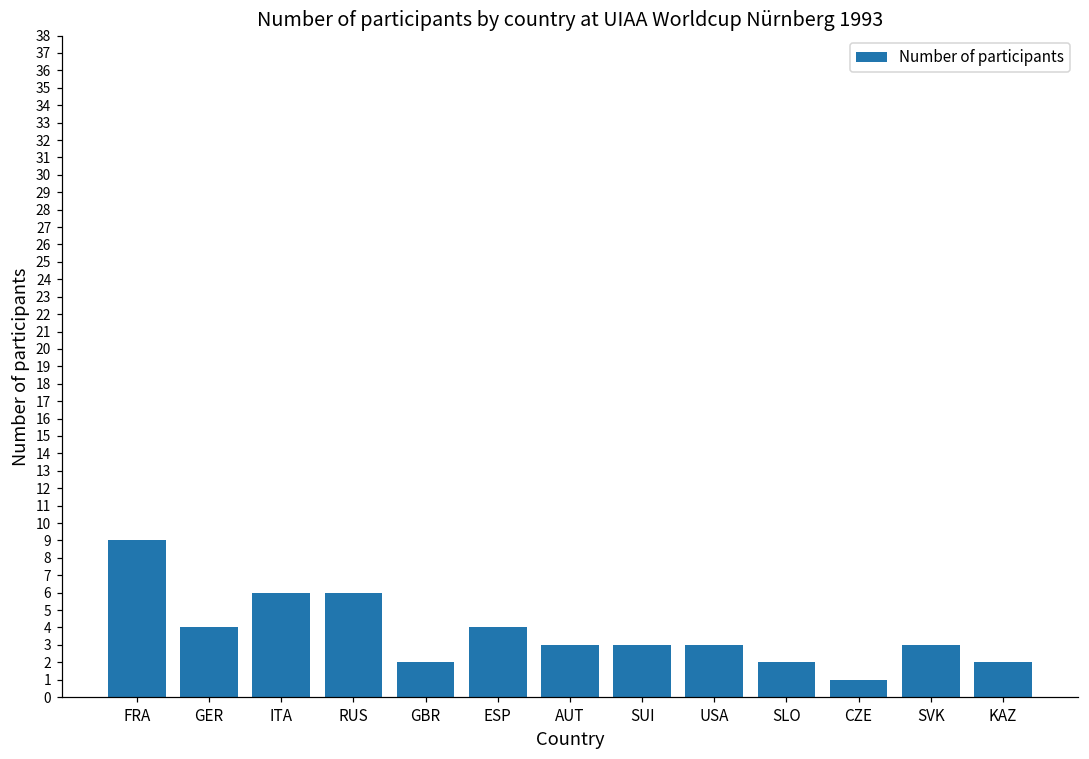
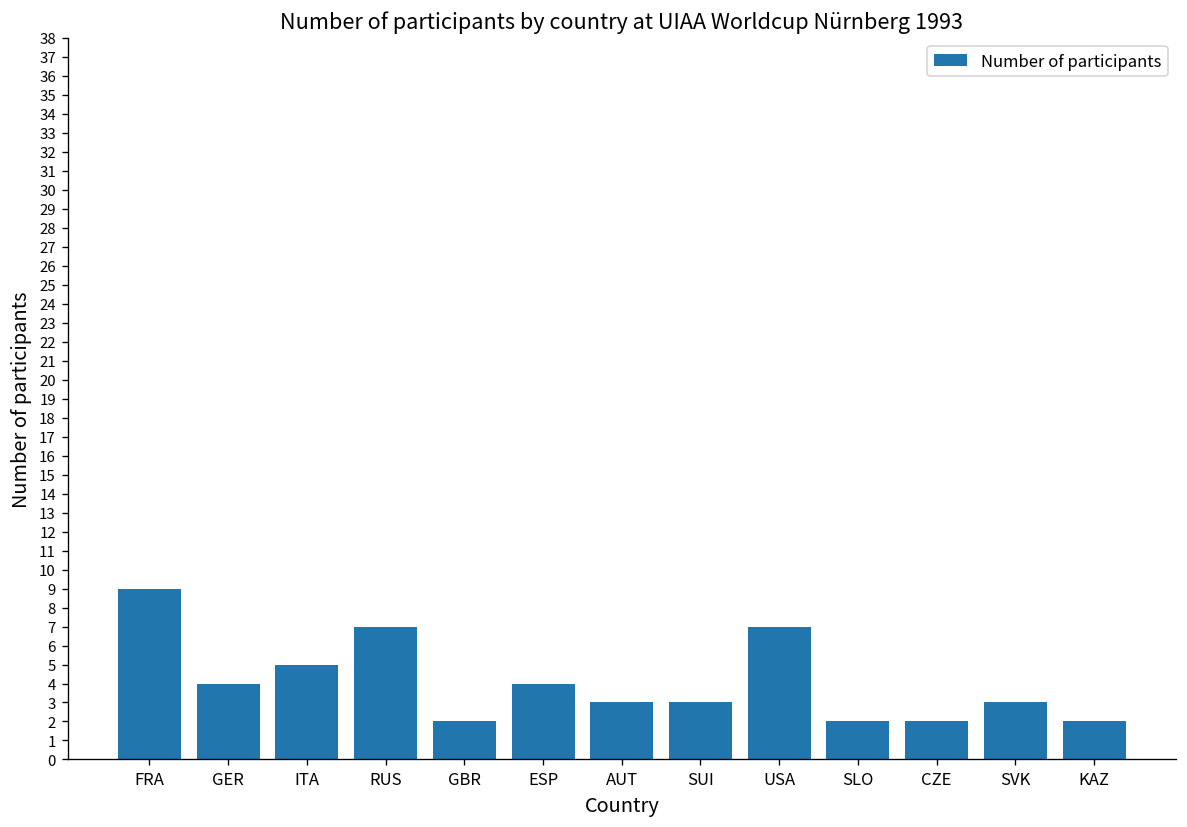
  {
    "FRA": 9,
    "GER": 4,
-   "ITA": 6,
-   "RUS": 6,
+   "ITA": 5,
+   "RUS": 7,
    "GBR": 2,
    "ESP": 4,
    "AUT": 3,
    "SUI": 3,
-   "USA": 3,
+   "USA": 7,
    "SLO": 2,
-   "CZE": 1,
+   "CZE": 2,
    "SVK": 3,
    "KAZ": 2
  }
